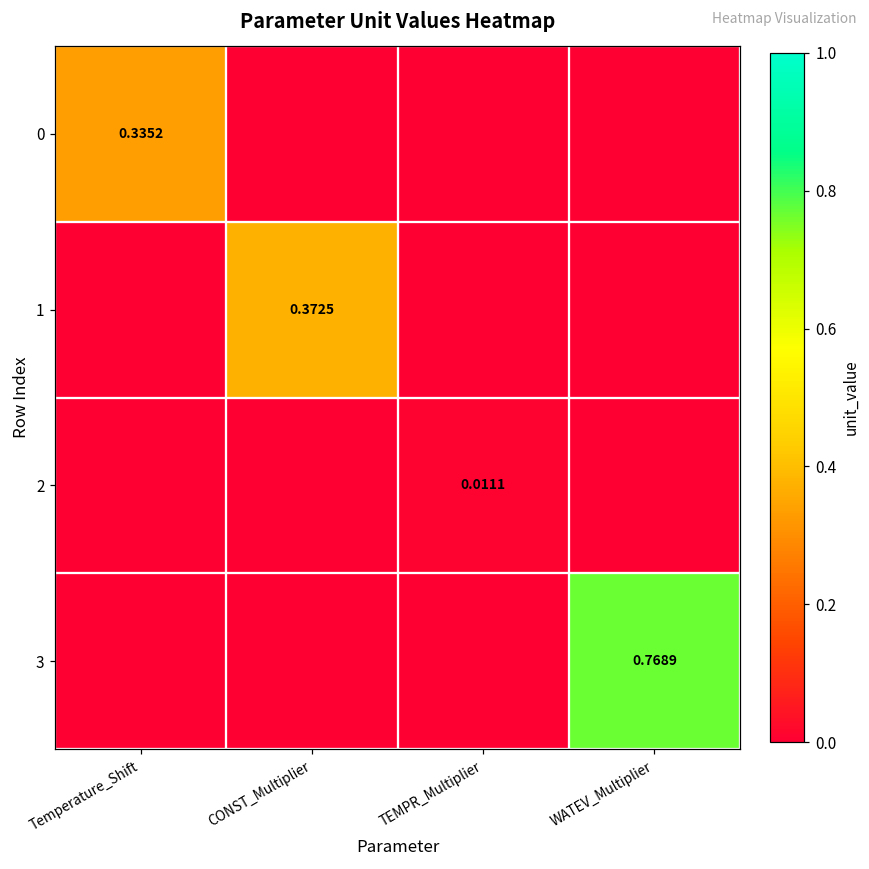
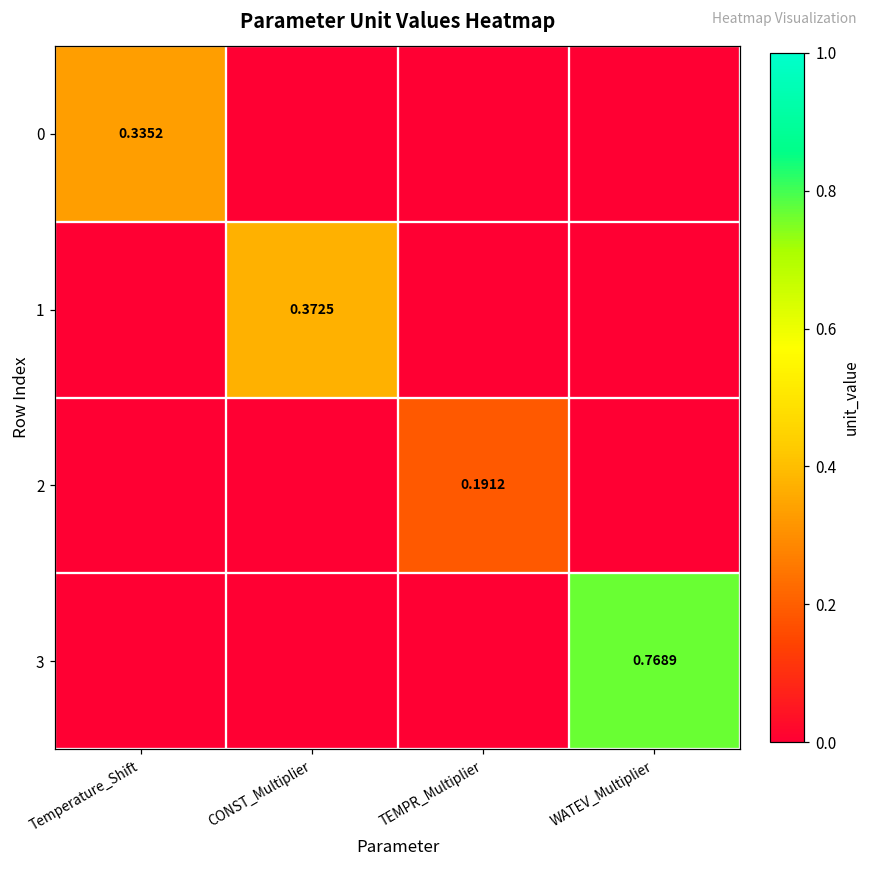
  {
    "0": {
      "Temperature_Shift": 0.3352
    },
    "1": {
      "CONST_Multiplier": 0.3725
    },
    "2": {
-     "TEMPR_Multiplier": 0.0111
+     "TEMPR_Multiplier": 0.1912
    },
    "3": {
      "WATEV_Multiplier": 0.7689
    }
  }
